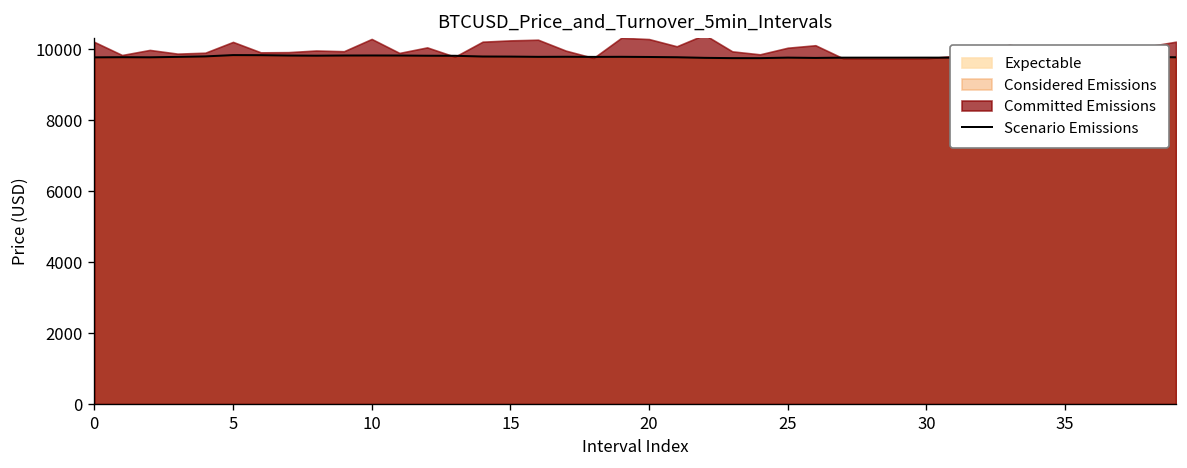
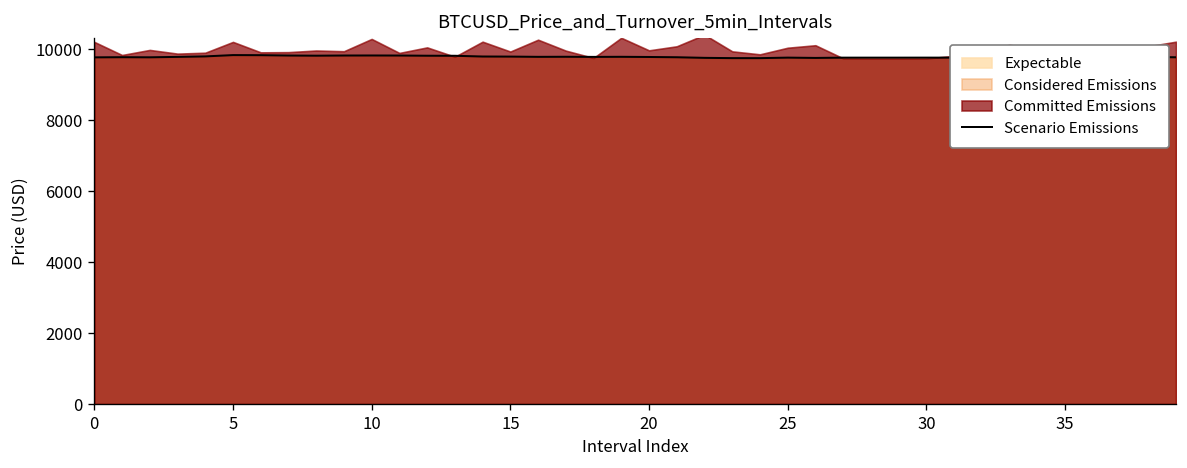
  {
    "Committed Emissions": {
      "0": 10200,
      "5": 10200,
      "10": 10300,
-     "15": 10300,
-     "20": 10300,
+     "15": 9900,
+     "20": 10000,
      "25": 10000
    }
  }
